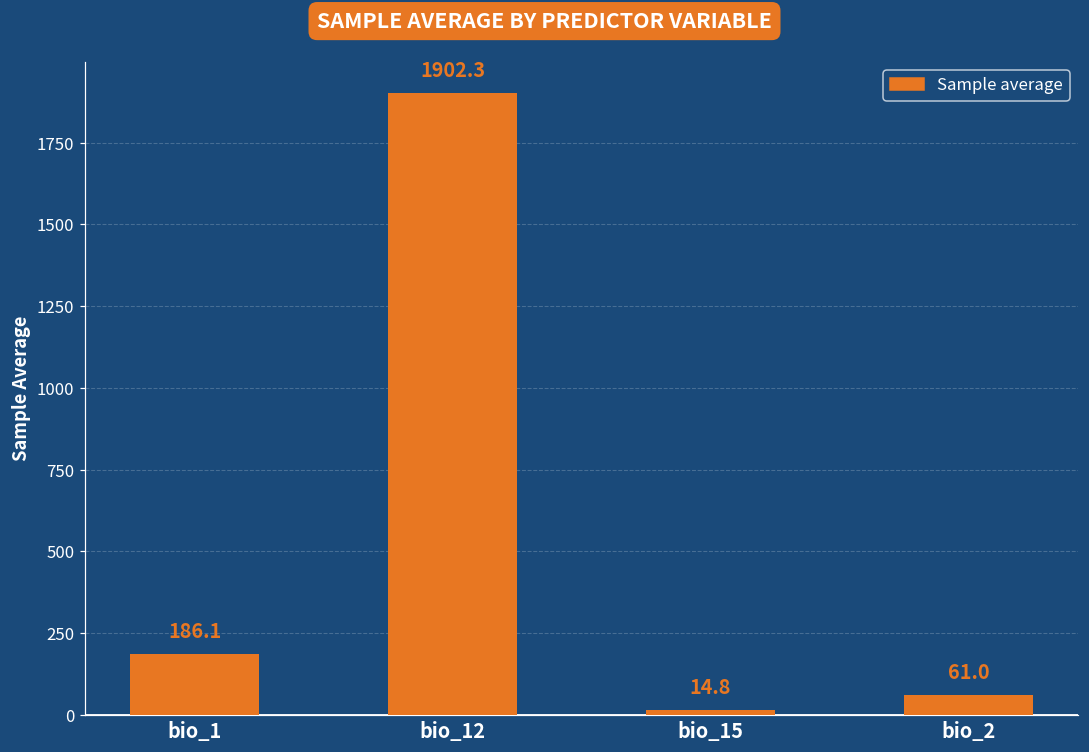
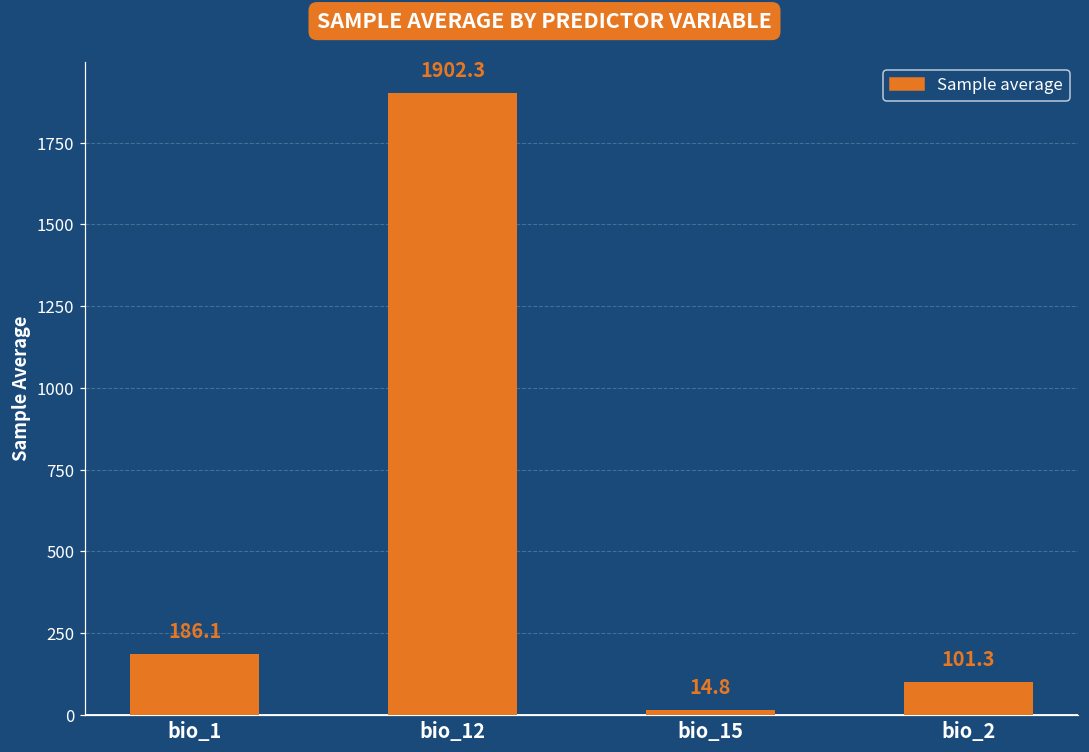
  {
    "bio_1": 186.1,
    "bio_12": 1902.3,
    "bio_15": 14.8,
-   "bio_2": 61.0
+   "bio_2": 101.3
  }
